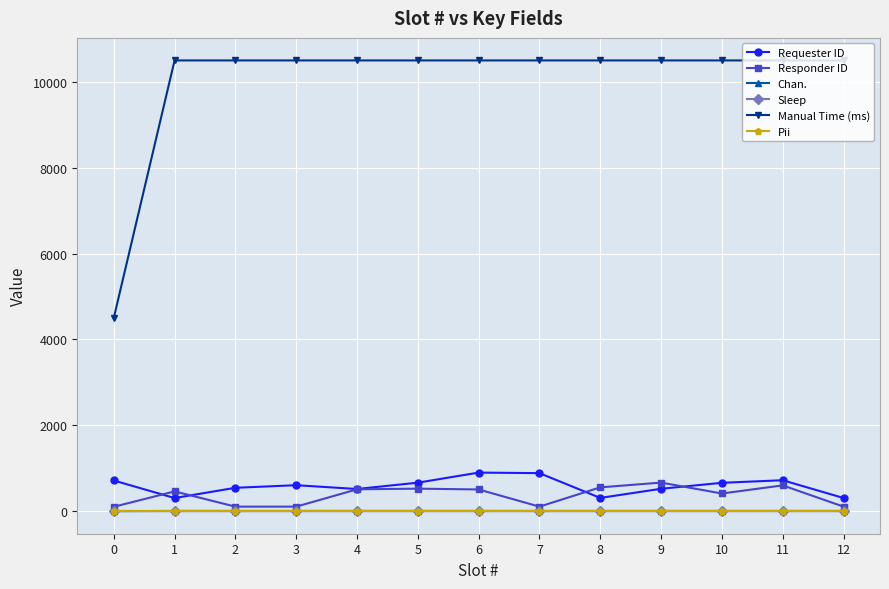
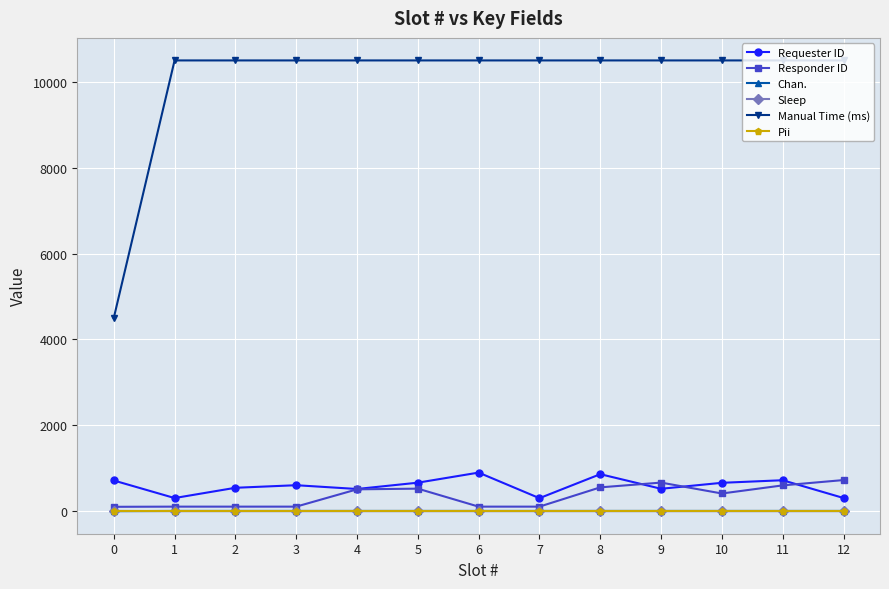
  {
    "Requester ID": {
      "0": 700,
      "1": 300,
      "2": 500,
      "3": 600,
      "5": 700,
      "6": 900,
-     "7": 900,
-     "8": 300,
+     "7": 300,
+     "8": 900,
      "9": 500,
      "10": 700,
      "11": 700,
      "12": 300
    },
    "Responder ID": {
      "0": 100,
-     "1": 500,
+     "1": 100,
      "2": 100,
      "3": 100,
      "5": 500,
-     "6": 500,
+     "6": 100,
      "7": 100,
      "8": 600,
      "9": 700,
      "10": 400,
      "11": 600,
-     "12": 100
+     "12": 700
    },
    "Pii": {
      "0": 0,
      "1": 0,
      "2": 0,
      "3": 0,
      "4": 0,
      "5": 0,
      "6": 0,
      "7": 0,
      "8": 0,
      "9": 0,
      "10": 0,
      "11": 0,
      "12": 0
    },
    "Manual Time (ms)": {
      "0": 4500,
      "1": 10500,
      "2": 10500,
      "3": 10500,
      "4": 10500,
      "5": 10500,
      "6": 10500,
      "7": 10500,
      "8": 10500,
      "9": 10500,
      "10": 10500
    }
  }
